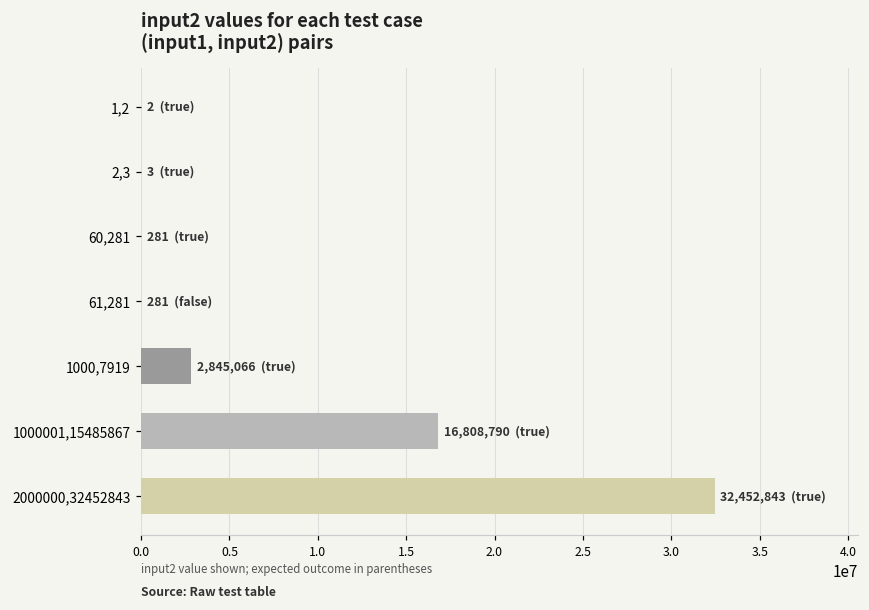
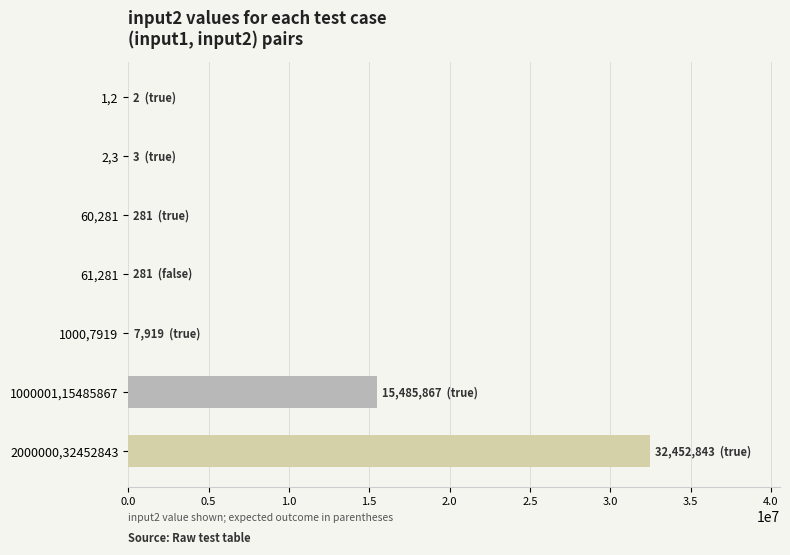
  {
    "1,2": "2",
    "2,3": "3",
    "60,281": "281",
    "61,281": "281",
-   "1000,7919": "2,845,066",
-   "1000001,15485867": "16,808,790",
+   "1000,7919": "7,919",
+   "1000001,15485867": "15,485,867",
    "2000000,32452843": "32,452,843"
  }
